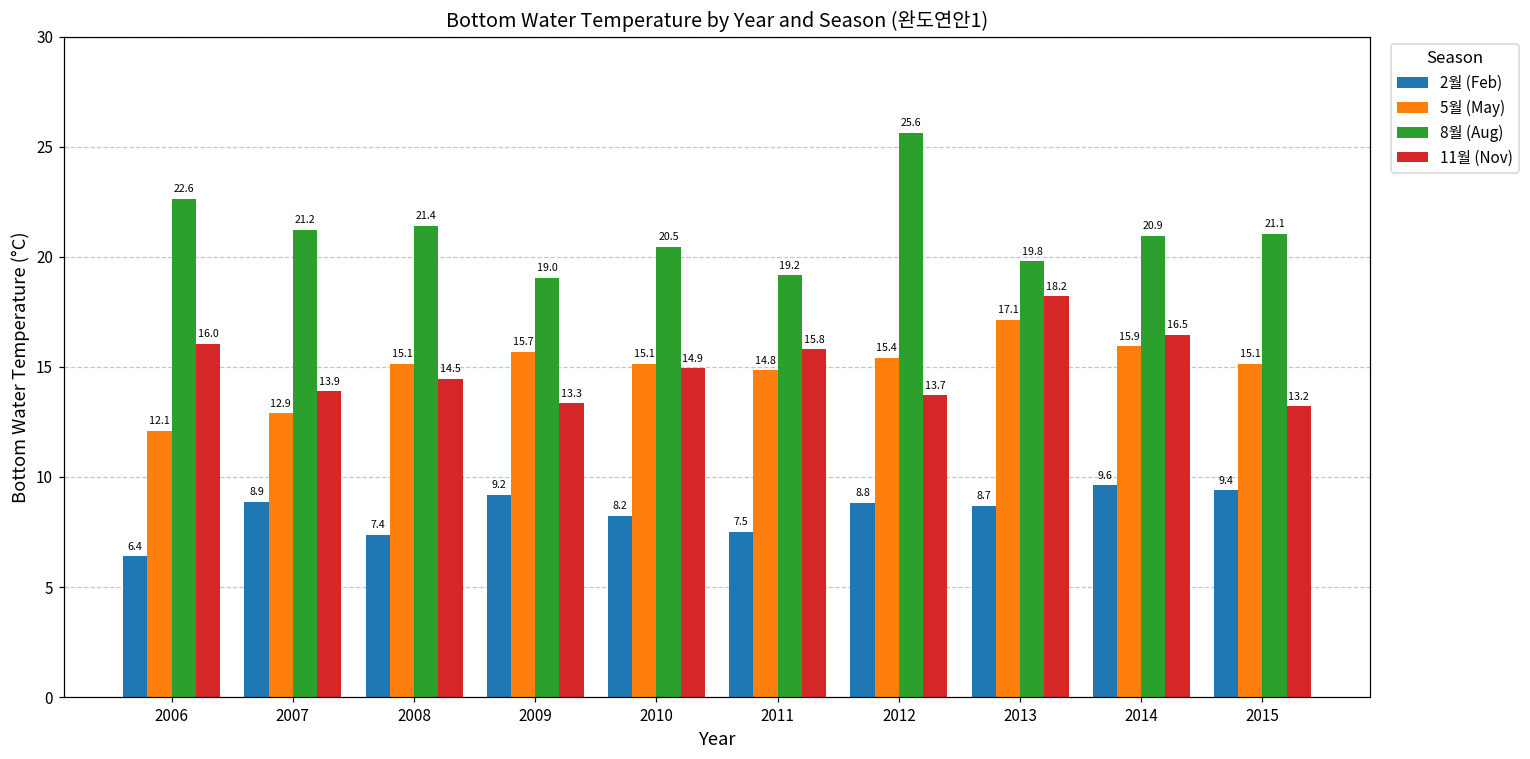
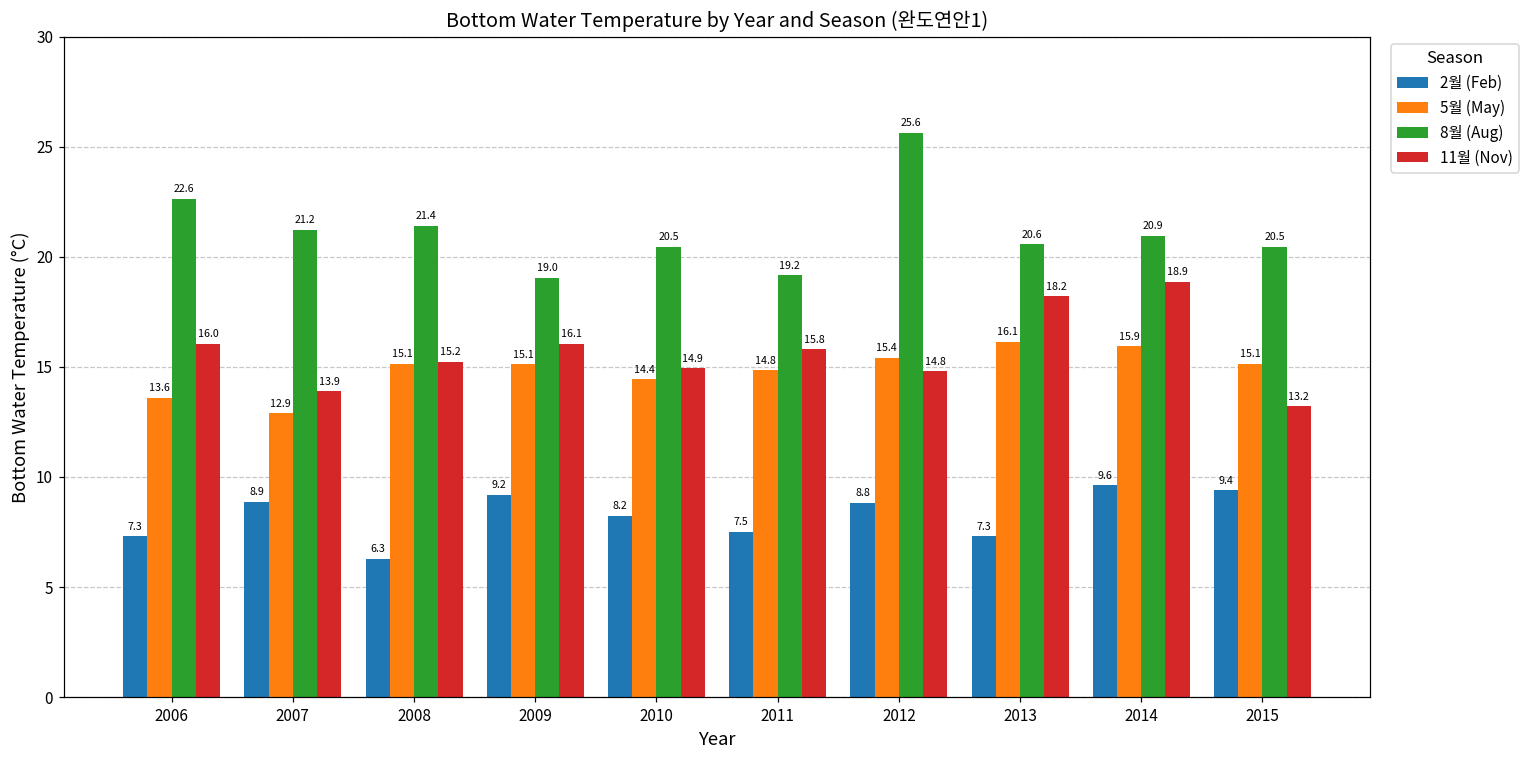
  {
    "2월 (Feb)": {
-     "2006": 6.4,
+     "2006": 7.3,
      "2007": 8.9,
-     "2008": 7.4,
+     "2008": 6.3,
      "2009": 9.2,
      "2010": 8.2,
      "2011": 7.5,
      "2012": 8.8,
-     "2013": 8.7,
+     "2013": 7.3,
      "2014": 9.6,
      "2015": 9.4
    },
    "5월 (May)": {
-     "2006": 12.1,
+     "2006": 13.6,
      "2007": 12.9,
      "2008": 15.1,
-     "2009": 15.7,
-     "2010": 15.1,
+     "2009": 15.1,
+     "2010": 14.4,
      "2011": 14.8,
      "2012": 15.4,
-     "2013": 17.1,
+     "2013": 16.1,
      "2014": 15.9,
      "2015": 15.1
    },
    "8월 (Aug)": {
      "2006": 22.6,
      "2007": 21.2,
      "2008": 21.4,
      "2009": 19.0,
      "2010": 20.5,
      "2011": 19.2,
      "2012": 25.6,
-     "2013": 19.8,
+     "2013": 20.6,
      "2014": 20.9,
-     "2015": 21.1
+     "2015": 20.5
    },
    "11월 (Nov)": {
      "2006": 16.0,
      "2007": 13.9,
-     "2008": 14.5,
-     "2009": 13.3,
+     "2008": 15.2,
+     "2009": 16.1,
      "2010": 14.9,
      "2011": 15.8,
-     "2012": 13.7,
+     "2012": 14.8,
      "2013": 18.2,
-     "2014": 16.5,
+     "2014": 18.9,
      "2015": 13.2
    }
  }
